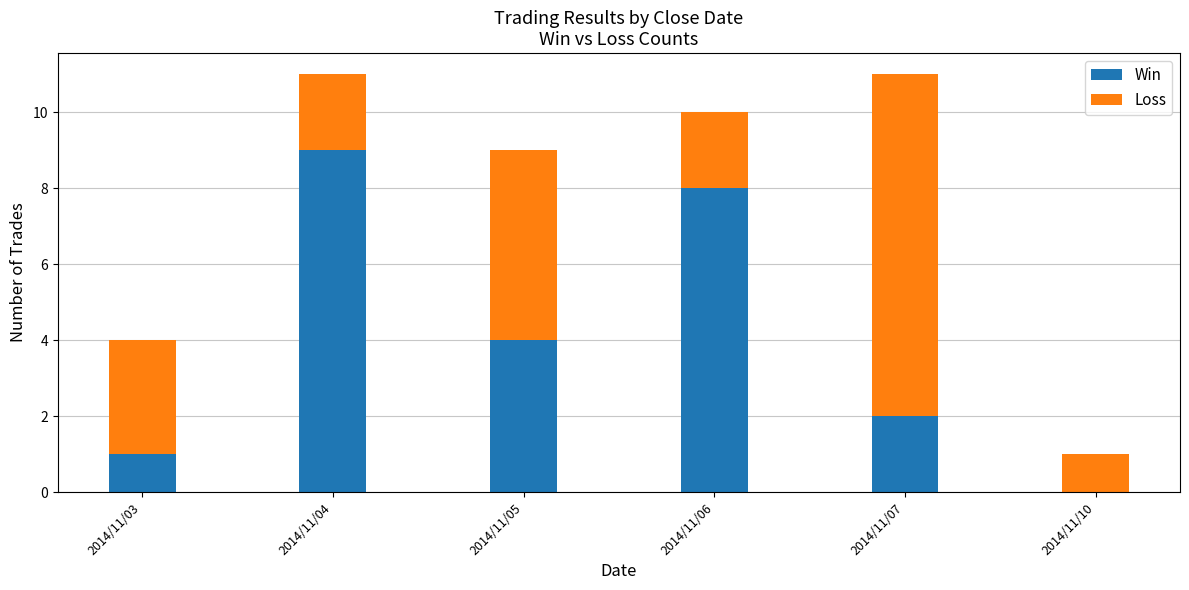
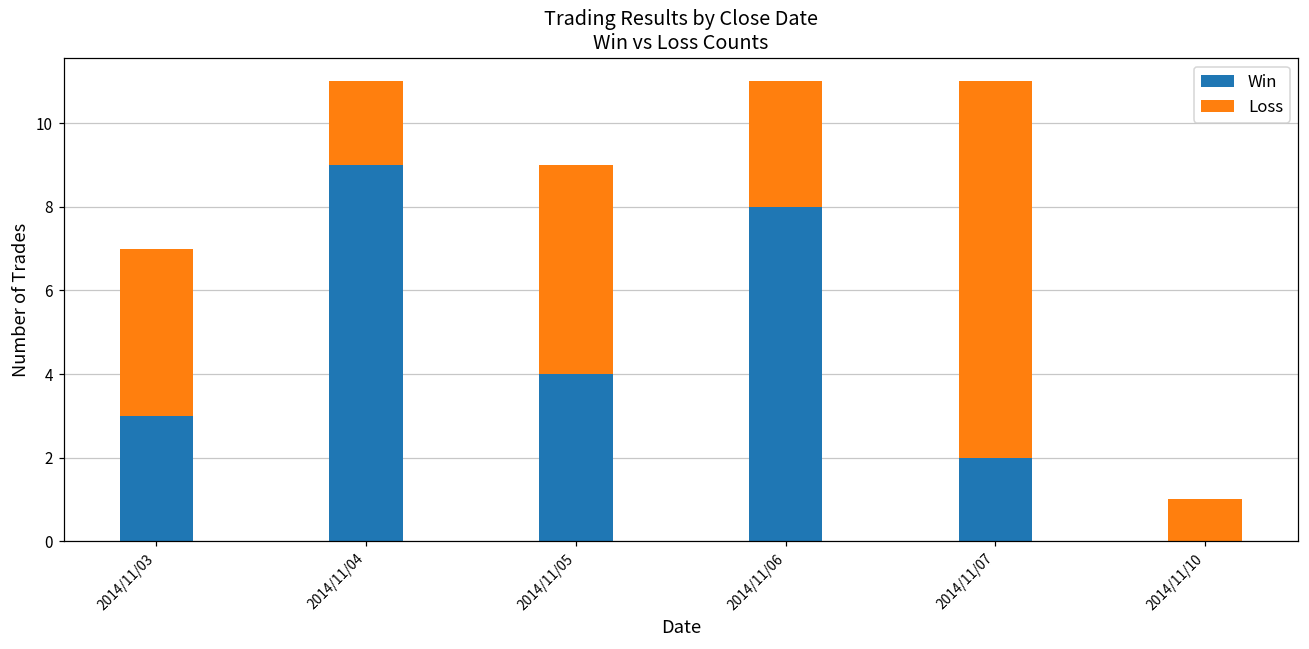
  {
    "Win": {
-     "2014/11/03": 1,
+     "2014/11/03": 3,
      "2014/11/04": 9,
      "2014/11/05": 4,
      "2014/11/06": 8,
      "2014/11/07": 2,
      "2014/11/10": 0
    },
    "Loss": {
-     "2014/11/03": 3,
+     "2014/11/03": 4,
      "2014/11/04": 2,
      "2014/11/05": 5,
-     "2014/11/06": 2,
+     "2014/11/06": 3,
      "2014/11/07": 9,
      "2014/11/10": 1
    }
  }
